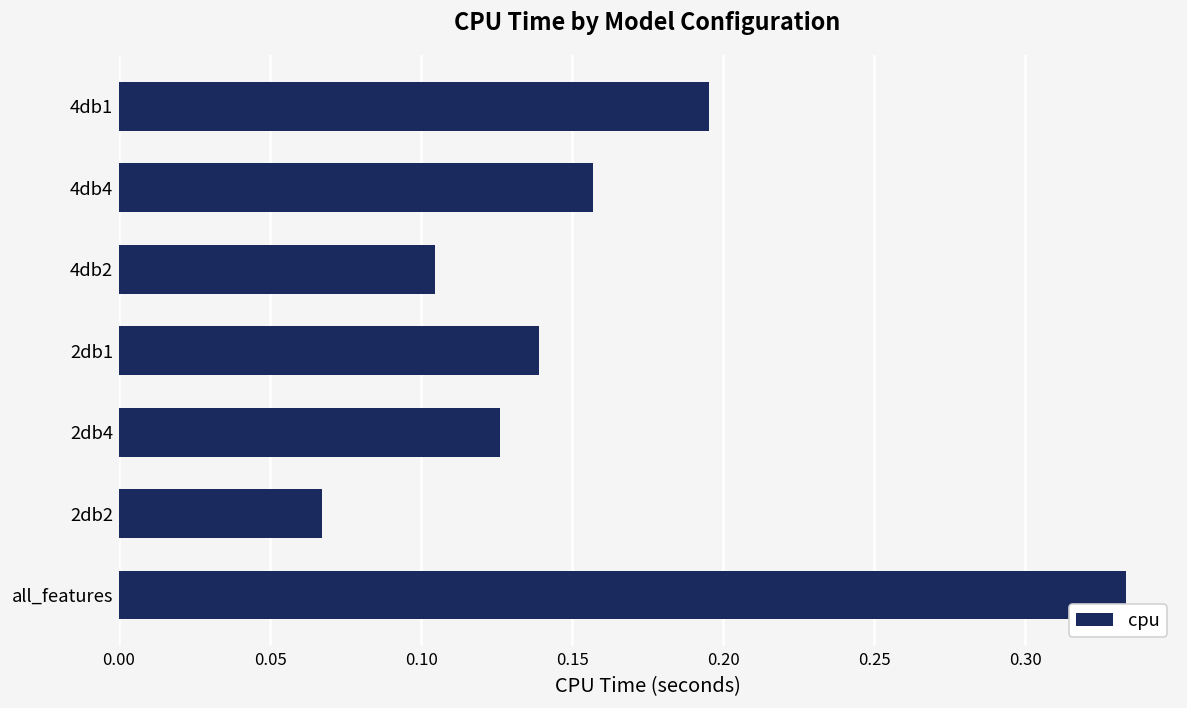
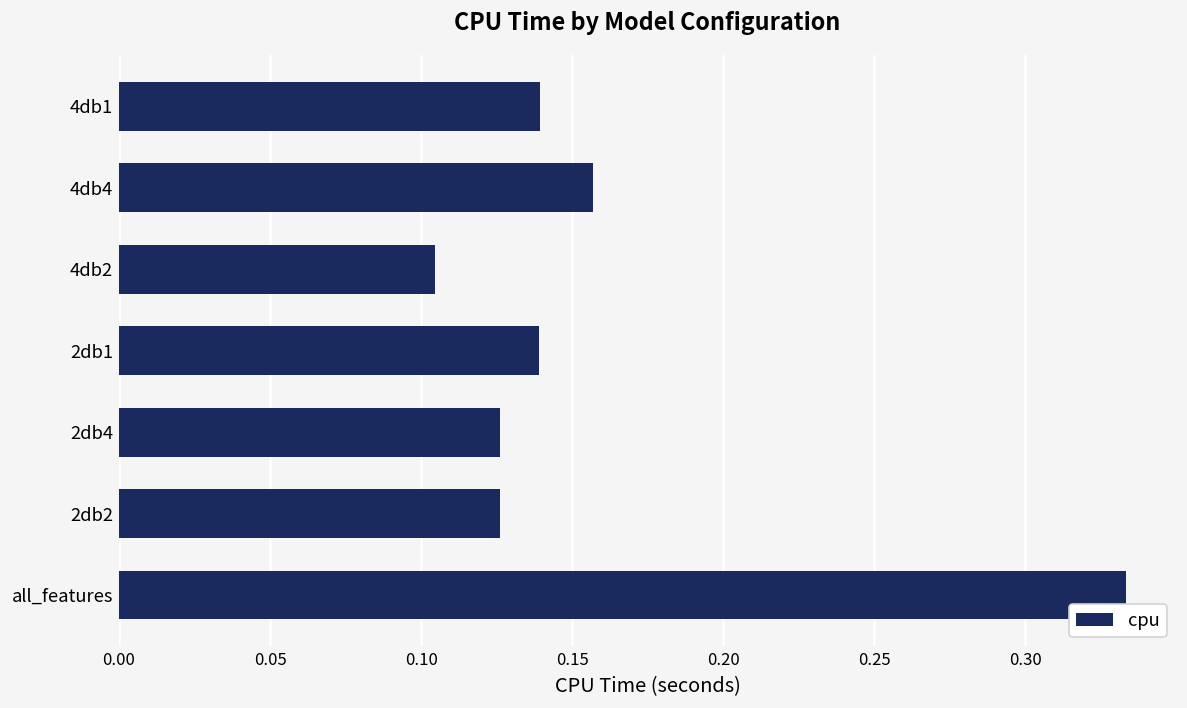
  {
-   "4db1": 0.195,
+   "4db1": 0.139,
    "4db4": 0.157,
    "4db2": 0.104,
    "2db1": 0.139,
    "2db4": 0.126,
-   "2db2": 0.067,
+   "2db2": 0.126,
    "all_features": 0.333
  }
